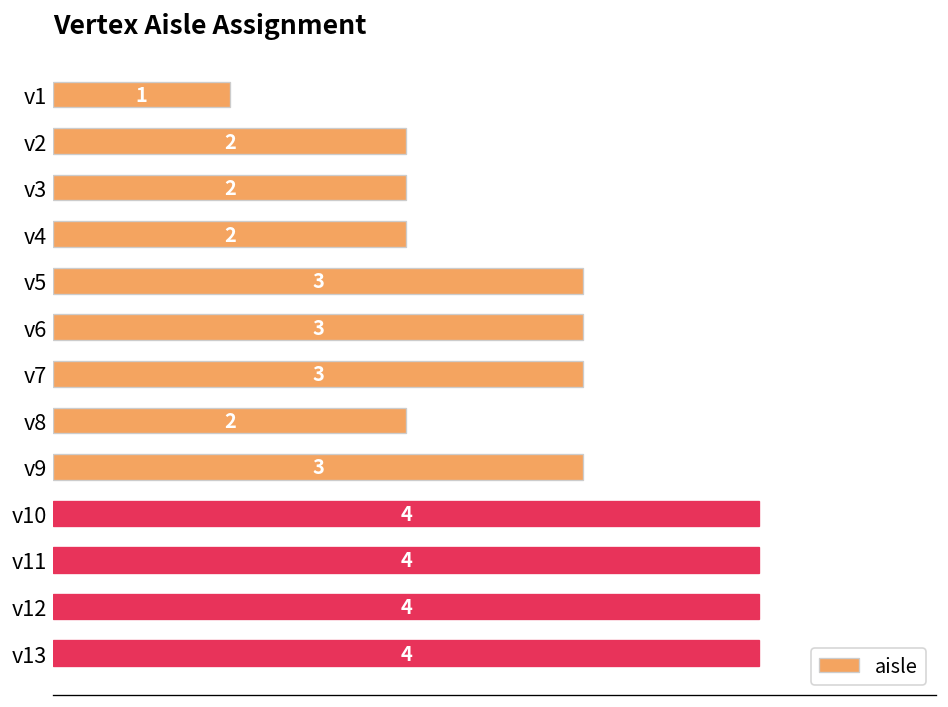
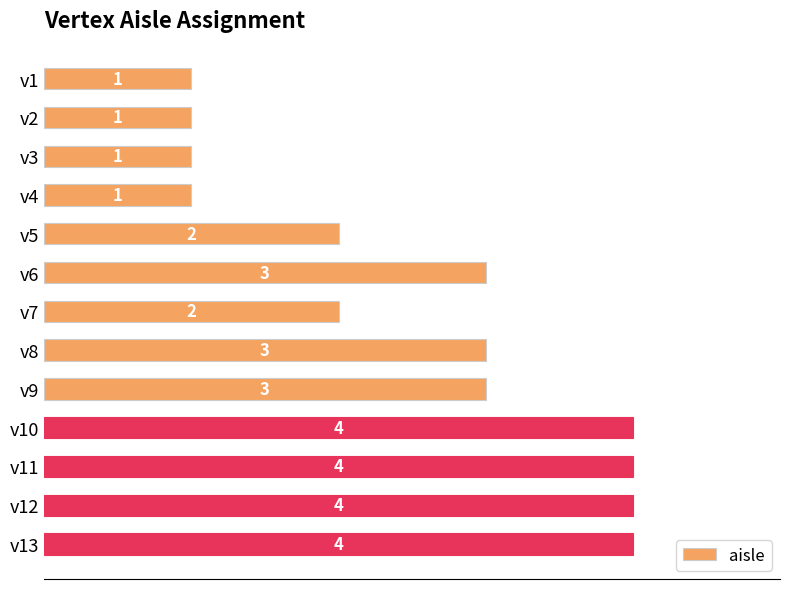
  {
    "v1": 1,
-   "v2": 2,
-   "v3": 2,
-   "v4": 2,
-   "v5": 3,
+   "v2": 1,
+   "v3": 1,
+   "v4": 1,
+   "v5": 2,
    "v6": 3,
-   "v7": 3,
-   "v8": 2,
+   "v7": 2,
+   "v8": 3,
    "v9": 3,
    "v10": 4,
    "v11": 4,
    "v12": 4,
    "v13": 4
  }
